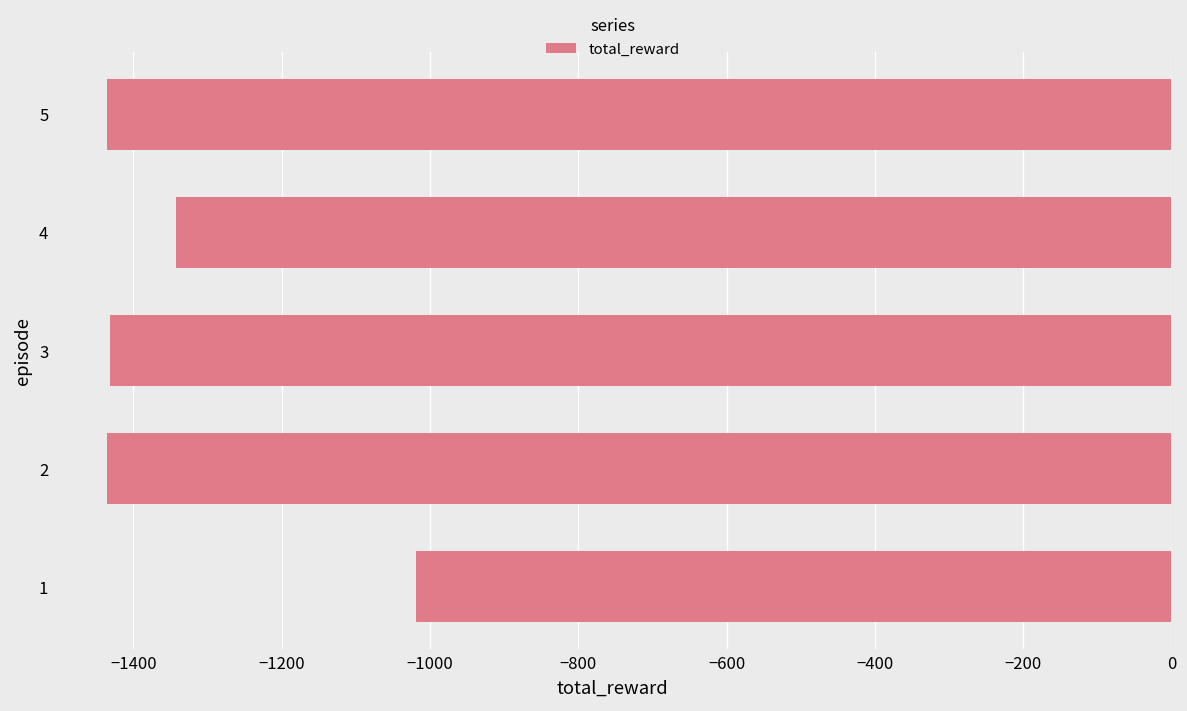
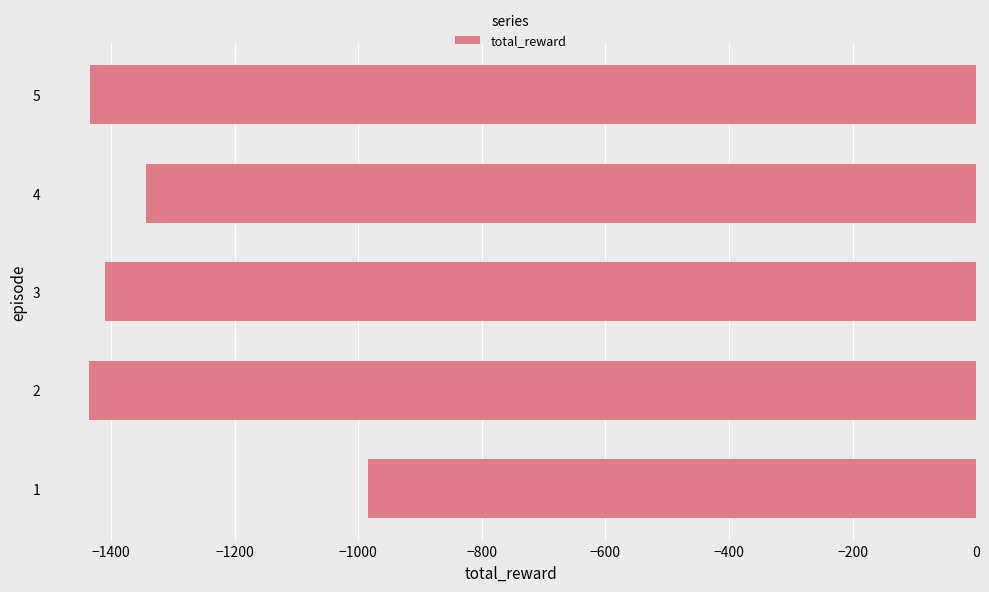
  {
    "5": -1440,
    "4": -1340,
-   "3": -1430,
+   "3": -1410,
    "2": -1440,
-   "1": -1020
+   "1": -980
  }
